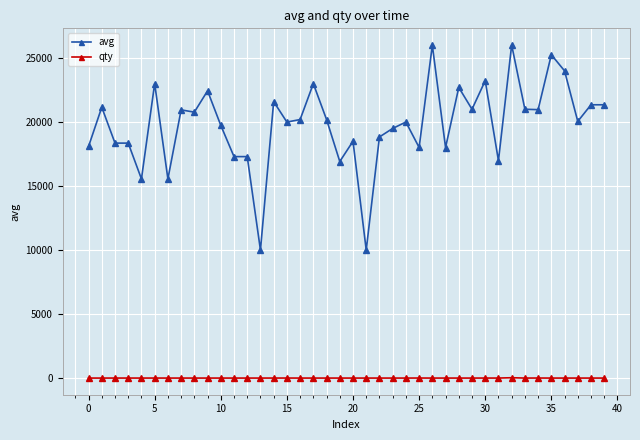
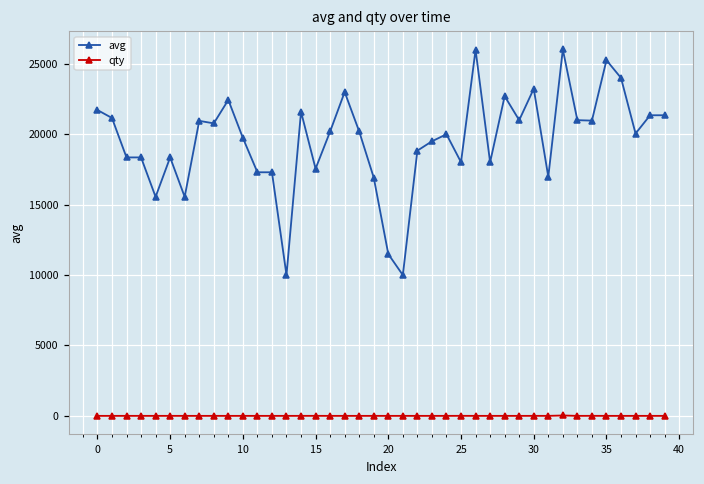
  {
    "avg": {
-     "0": 18100,
-     "5": 23000,
+     "0": 21700,
+     "5": 18400,
      "10": 19700,
-     "15": 20000,
-     "20": 18500,
+     "15": 17600,
+     "20": 11500,
      "25": 18000,
      "30": 23200,
      "35": 25300
    },
    "qty": {
      "0": 0,
      "5": 0,
      "10": 0,
      "15": 0,
      "20": 0,
      "25": 0,
      "30": 0,
      "35": 0
    }
  }
